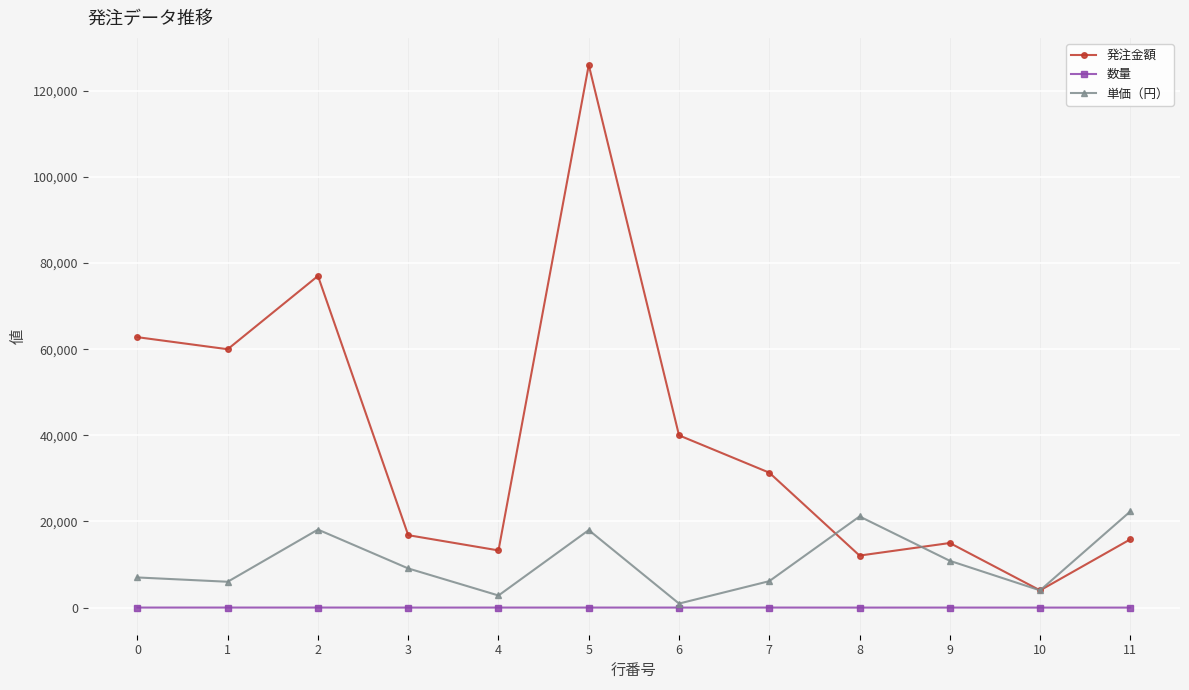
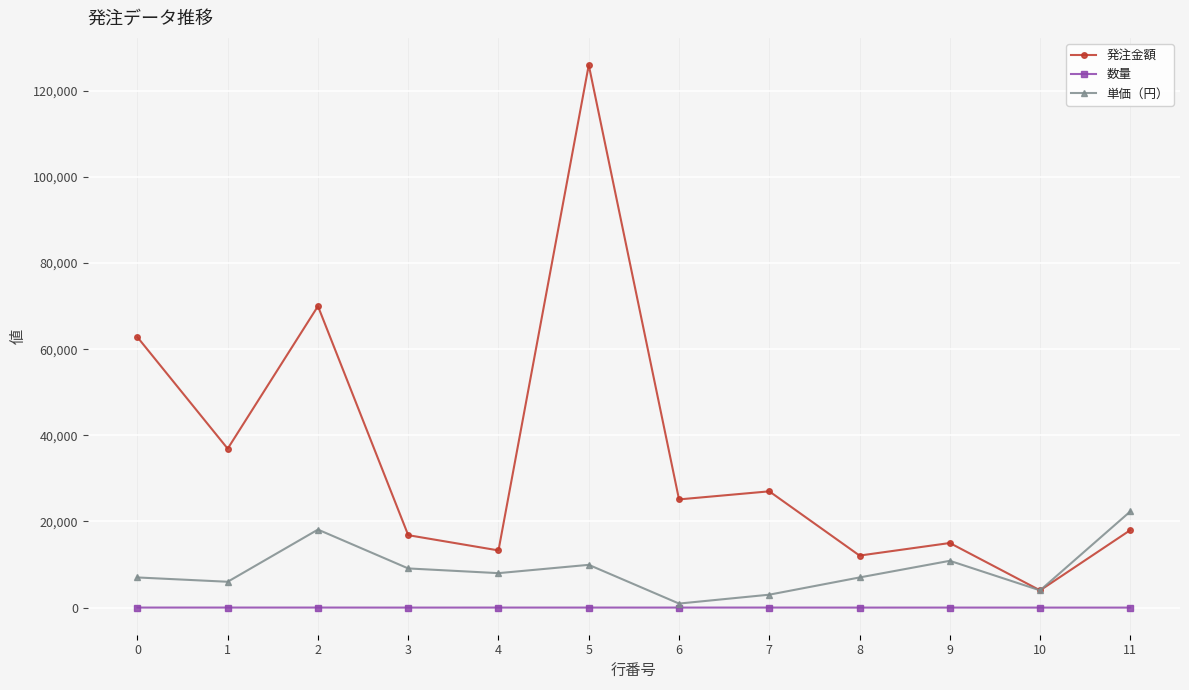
  {
    "発注金額": {
      "0": "63,000",
-     "1": "60,000",
-     "2": "77,000",
+     "1": "37,000",
+     "2": "70,000",
      "3": "17,000",
      "4": "13,000",
      "5": "126,000",
-     "6": "40,000",
-     "7": "31,000",
+     "6": "25,000",
+     "7": "27,000",
      "8": "12,000",
      "9": "15,000",
-     "11": "16,000"
+     "11": "18,000"
    },
    "数量": {
      "0": "0",
      "1": "0",
      "2": "0",
      "3": "0",
      "4": "0",
      "5": "0",
      "6": "0",
      "7": "0",
      "8": "0",
      "9": "0",
      "10": "0",
      "11": "0"
    },
    "単価（円）": {
      "0": "7,000",
      "1": "6,000",
      "2": "18,000",
      "3": "9,000",
-     "4": "3,000",
-     "5": "18,000",
+     "4": "8,000",
+     "5": "10,000",
      "6": "1,000",
-     "7": "6,000",
-     "8": "21,000",
+     "7": "3,000",
+     "8": "7,000",
      "9": "11,000",
      "11": "22,000"
    }
  }
